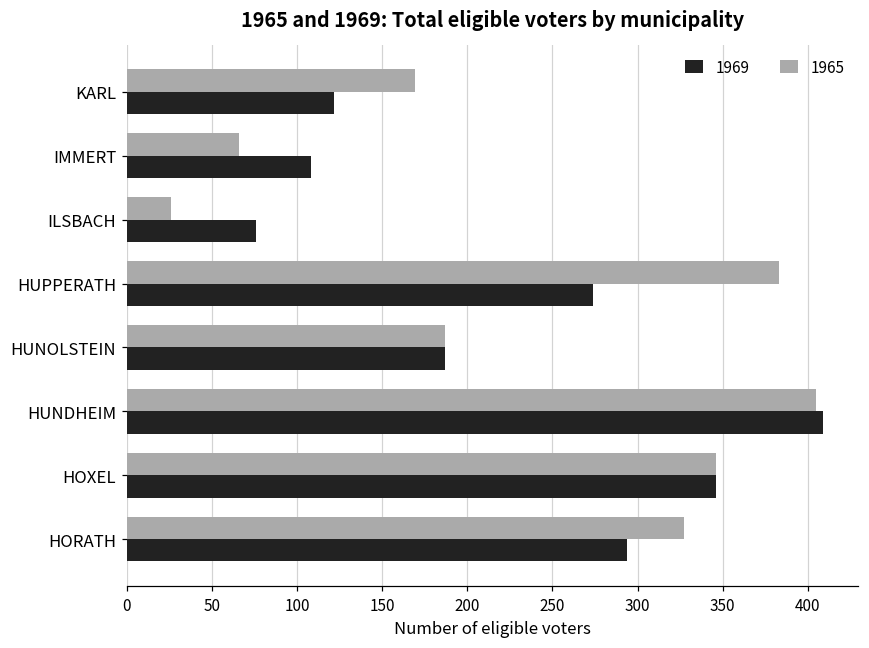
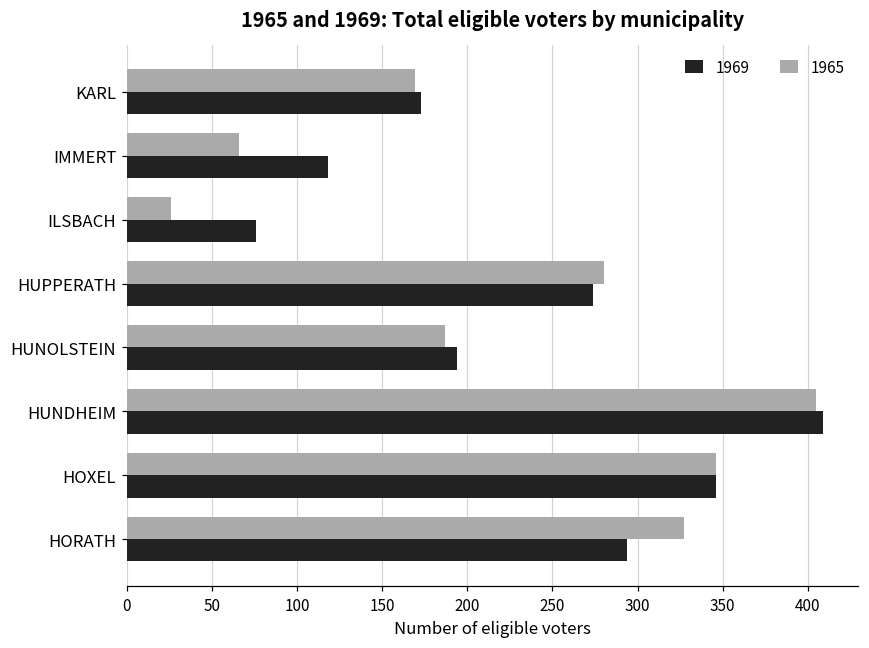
  {
    "1969": {
-     "KARL": 122,
-     "IMMERT": 108,
+     "KARL": 173,
+     "IMMERT": 118,
      "ILSBACH": 76,
      "HUPPERATH": 274,
-     "HUNOLSTEIN": 187,
+     "HUNOLSTEIN": 194,
      "HUNDHEIM": 409,
      "HOXEL": 346,
      "HORATH": 294
    },
    "1965": {
      "KARL": 169,
      "IMMERT": 66,
      "ILSBACH": 26,
-     "HUPPERATH": 383,
+     "HUPPERATH": 280,
      "HUNOLSTEIN": 187,
      "HUNDHEIM": 405,
      "HOXEL": 346,
      "HORATH": 327
    }
  }
